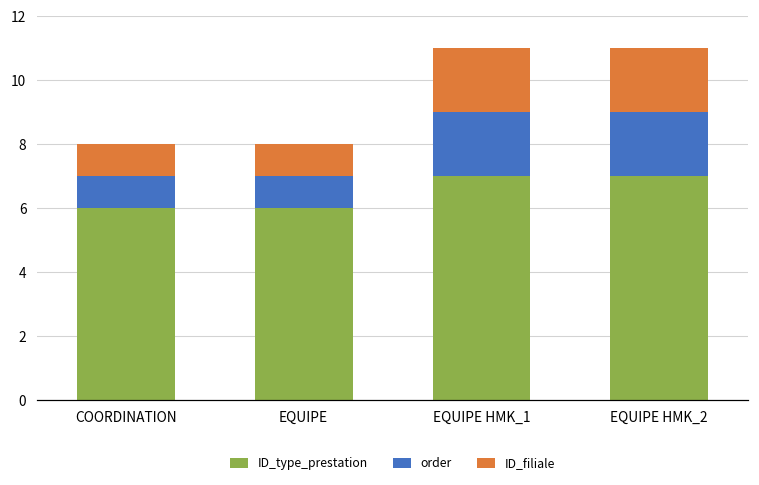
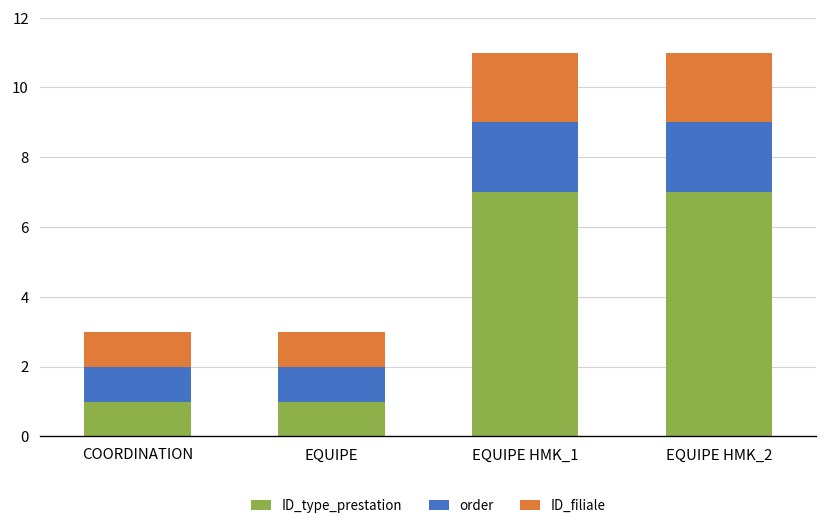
  {
    "ID_type_prestation": {
-     "COORDINATION": 6,
-     "EQUIPE": 6,
+     "COORDINATION": 1,
+     "EQUIPE": 1,
      "EQUIPE HMK_1": 7,
      "EQUIPE HMK_2": 7
    },
    "order": {
      "COORDINATION": 1,
      "EQUIPE": 1,
      "EQUIPE HMK_1": 2,
      "EQUIPE HMK_2": 2
    },
    "ID_filiale": {
      "COORDINATION": 1,
      "EQUIPE": 1,
      "EQUIPE HMK_1": 2,
      "EQUIPE HMK_2": 2
    }
  }
